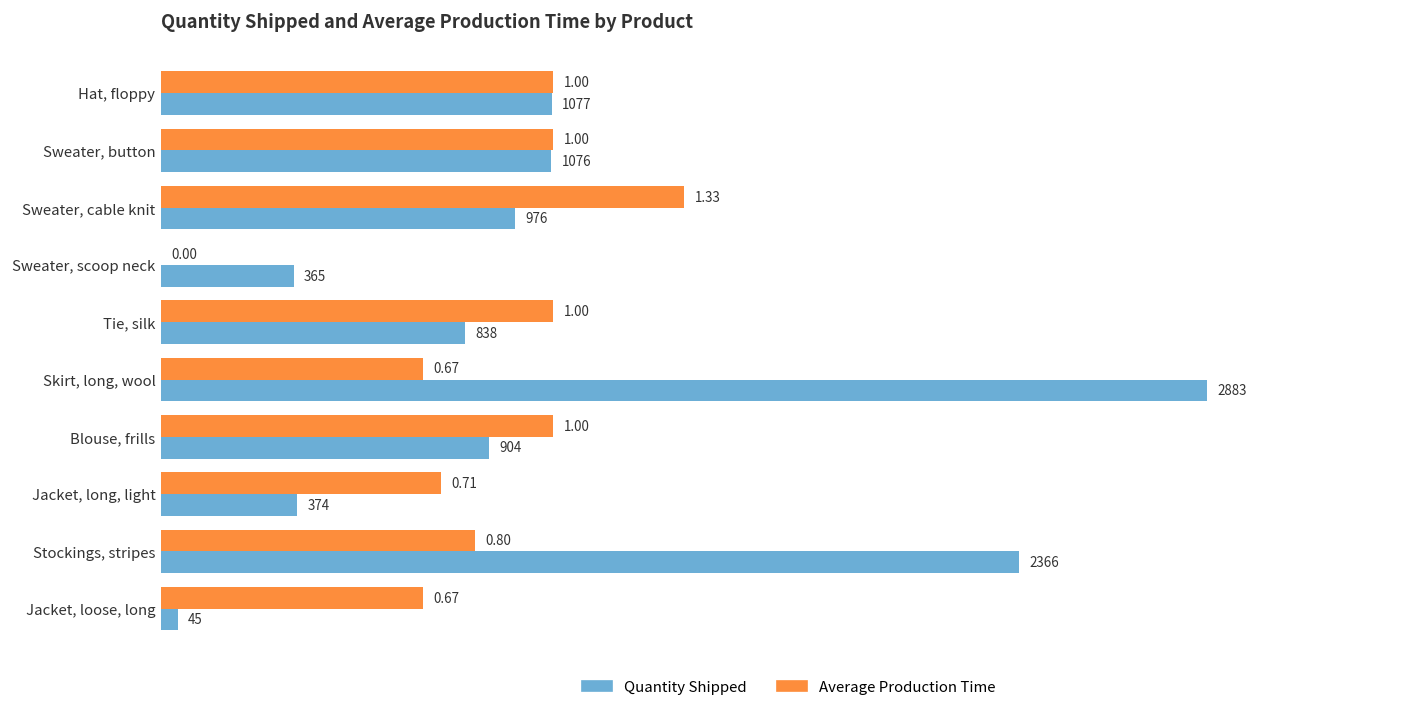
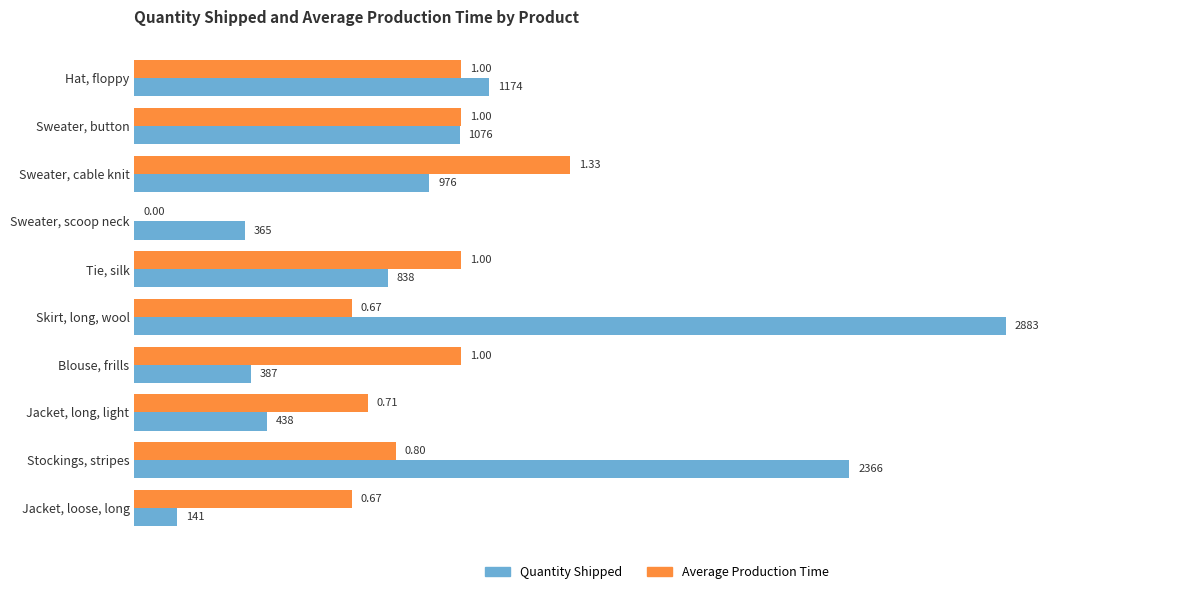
  {
    "Quantity Shipped": {
-     "Hat, floppy": 1077,
+     "Hat, floppy": 1174,
      "Sweater, button": 1076,
      "Sweater, cable knit": 976,
      "Sweater, scoop neck": 365,
      "Tie, silk": 838,
      "Skirt, long, wool": 2883,
-     "Blouse, frills": 904,
-     "Jacket, long, light": 374,
+     "Blouse, frills": 387,
+     "Jacket, long, light": 438,
      "Stockings, stripes": 2366,
-     "Jacket, loose, long": 45
+     "Jacket, loose, long": 141
    },
    "Average Production Time": {
      "Sweater, scoop neck": 0.00
    }
  }
